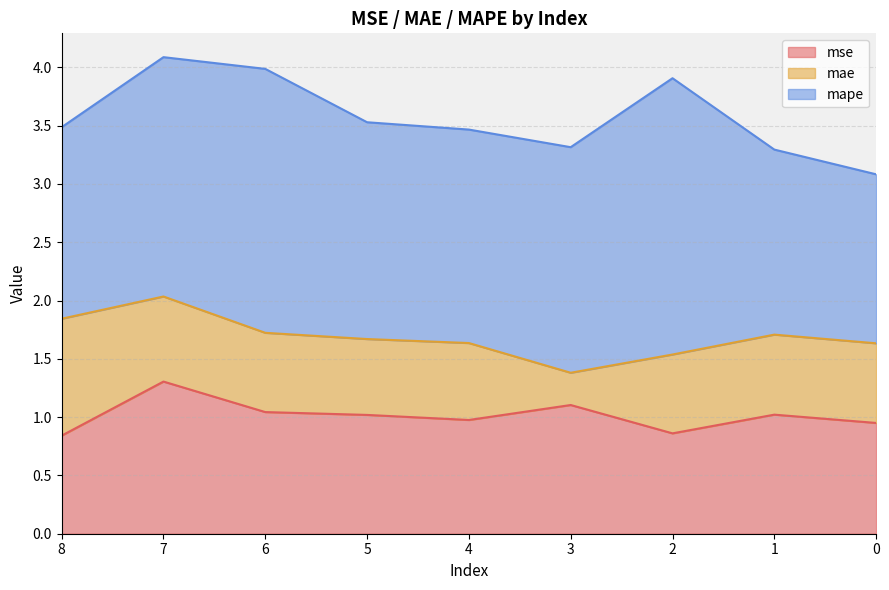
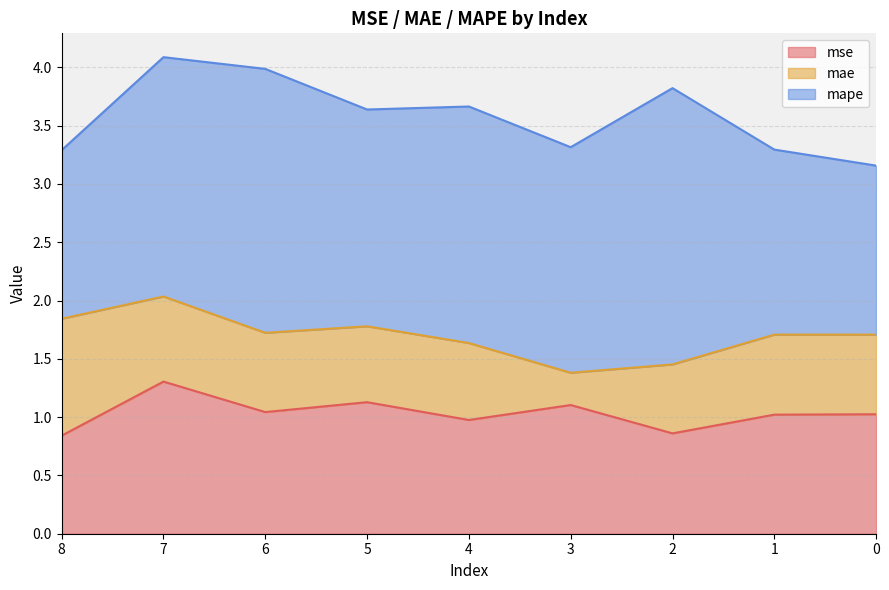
  {
    "mse": {
      "8": 0.84,
      "7": 1.30,
      "6": 1.04,
-     "5": 1.02,
+     "5": 1.13,
      "4": 0.98,
      "3": 1.10,
      "2": 0.86,
      "1": 1.02,
-     "0": 0.95
+     "0": 1.02
    },
    "mae": {
      "8": 1.00,
      "7": 0.73,
      "6": 0.68,
      "5": 0.65,
      "4": 0.66,
      "3": 0.28,
-     "2": 0.68,
+     "2": 0.59,
      "1": 0.69,
      "0": 0.68
    },
    "mape": {
-     "8": 1.64,
+     "8": 1.45,
      "7": 2.05,
      "6": 2.26,
      "5": 1.86,
-     "4": 1.83,
+     "4": 2.03,
      "3": 1.93,
      "2": 2.37,
      "1": 1.59,
      "0": 1.45
    }
  }
